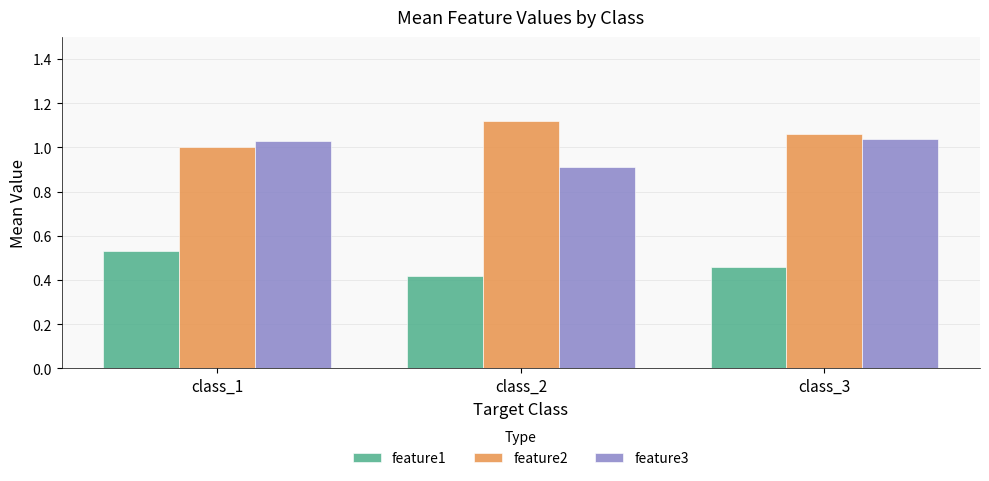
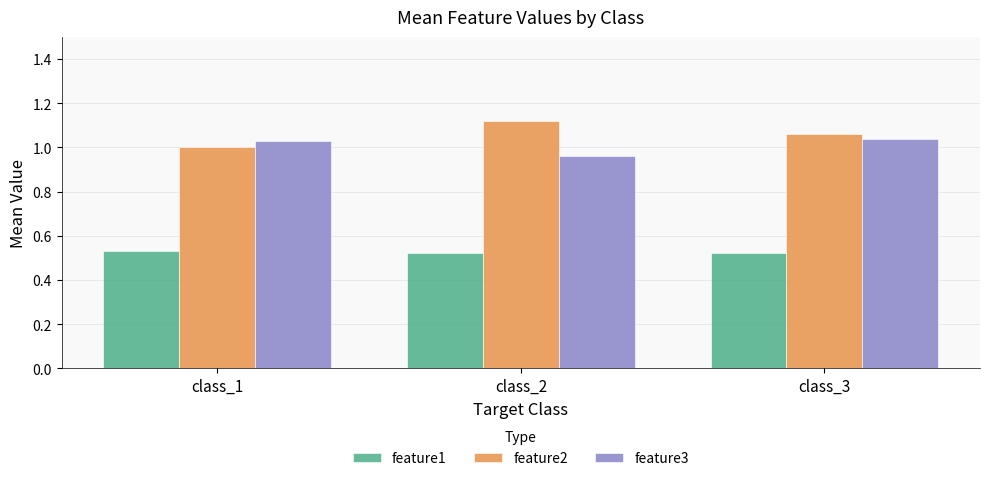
  {
    "feature1": {
      "class_1": 0.53,
-     "class_2": 0.42,
-     "class_3": 0.46
+     "class_2": 0.52,
+     "class_3": 0.52
    },
    "feature2": {
      "class_1": 1.00,
      "class_2": 1.12,
      "class_3": 1.06
    },
    "feature3": {
      "class_1": 1.03,
-     "class_2": 0.91,
+     "class_2": 0.96,
      "class_3": 1.04
    }
  }
